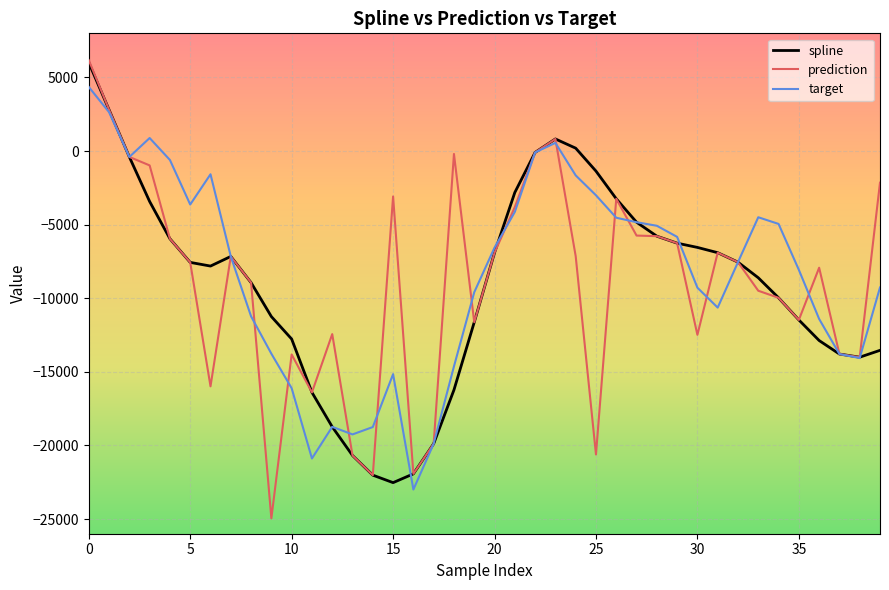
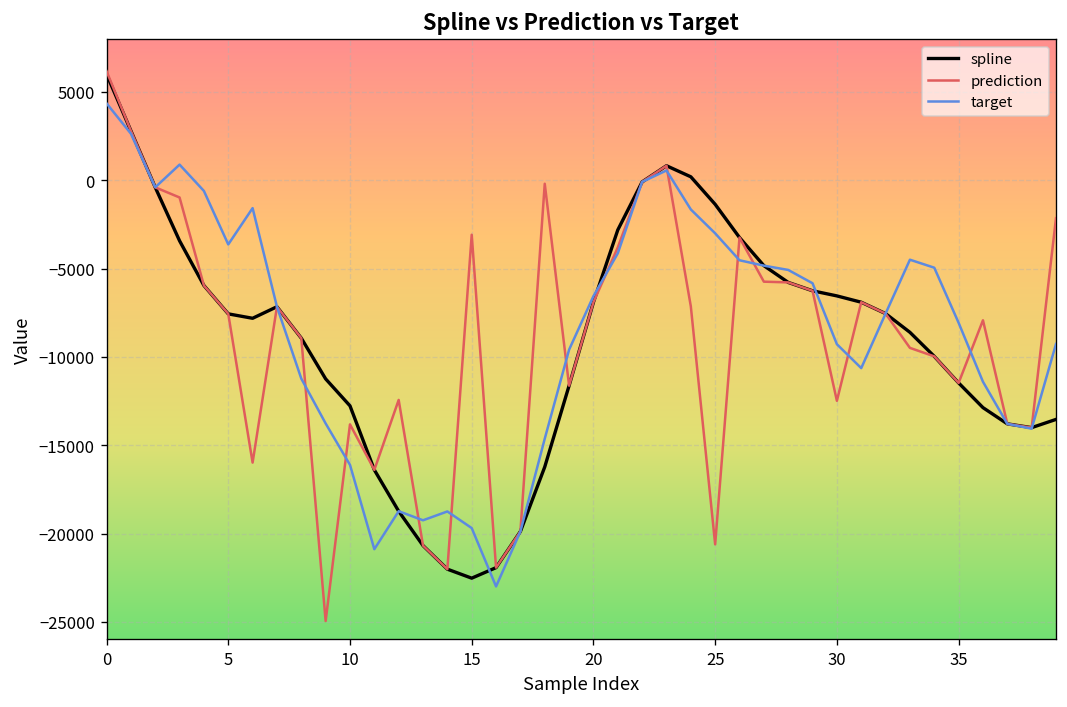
  {
    "spline": {
      "0": 6000,
      "10": -12800,
      "15": -22500,
      "25": -1400,
      "30": -6500
    },
    "prediction": {
      "0": 6200,
      "10": -13800,
      "15": -3100,
      "25": -20600,
      "30": -12500
    },
    "target": {
      "0": 4400,
      "5": -3600,
      "10": -16100,
-     "15": -15200,
+     "15": -19700,
      "20": -6600,
      "25": -3000,
      "30": -9300,
      "35": -8100
    }
  }
